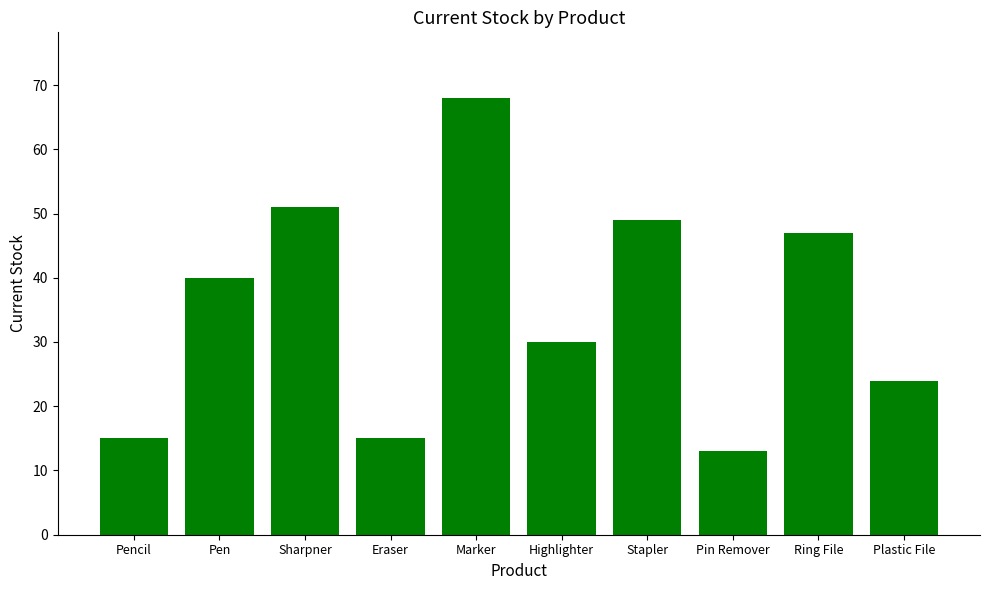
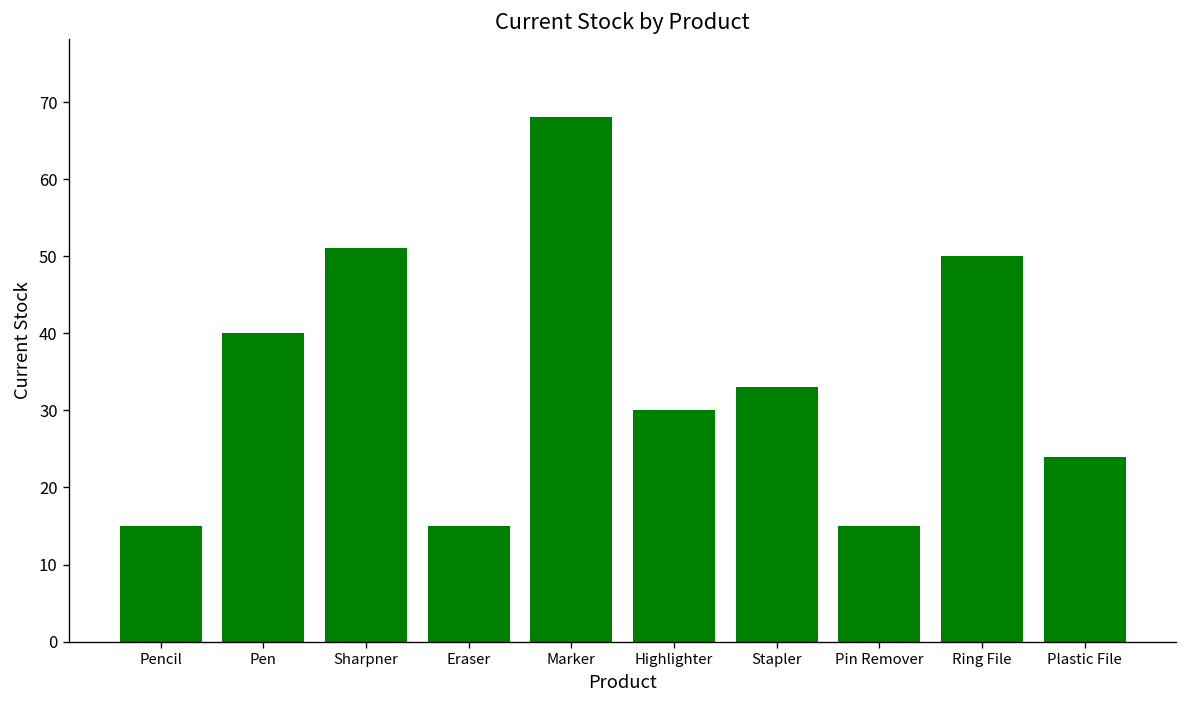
  {
    "Pencil": 15,
    "Pen": 40,
    "Sharpner": 51,
    "Eraser": 15,
    "Marker": 68,
    "Highlighter": 30,
-   "Stapler": 49,
-   "Pin Remover": 13,
-   "Ring File": 47,
+   "Stapler": 33,
+   "Pin Remover": 15,
+   "Ring File": 50,
    "Plastic File": 24
  }
